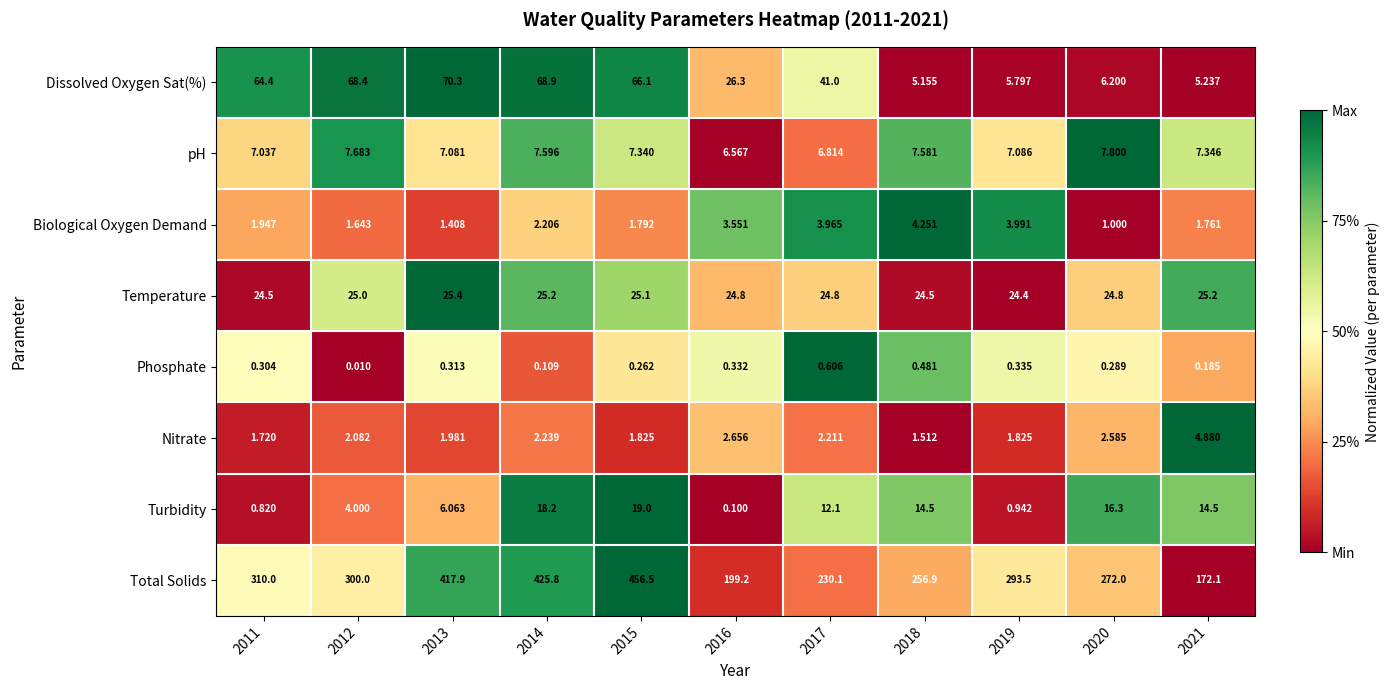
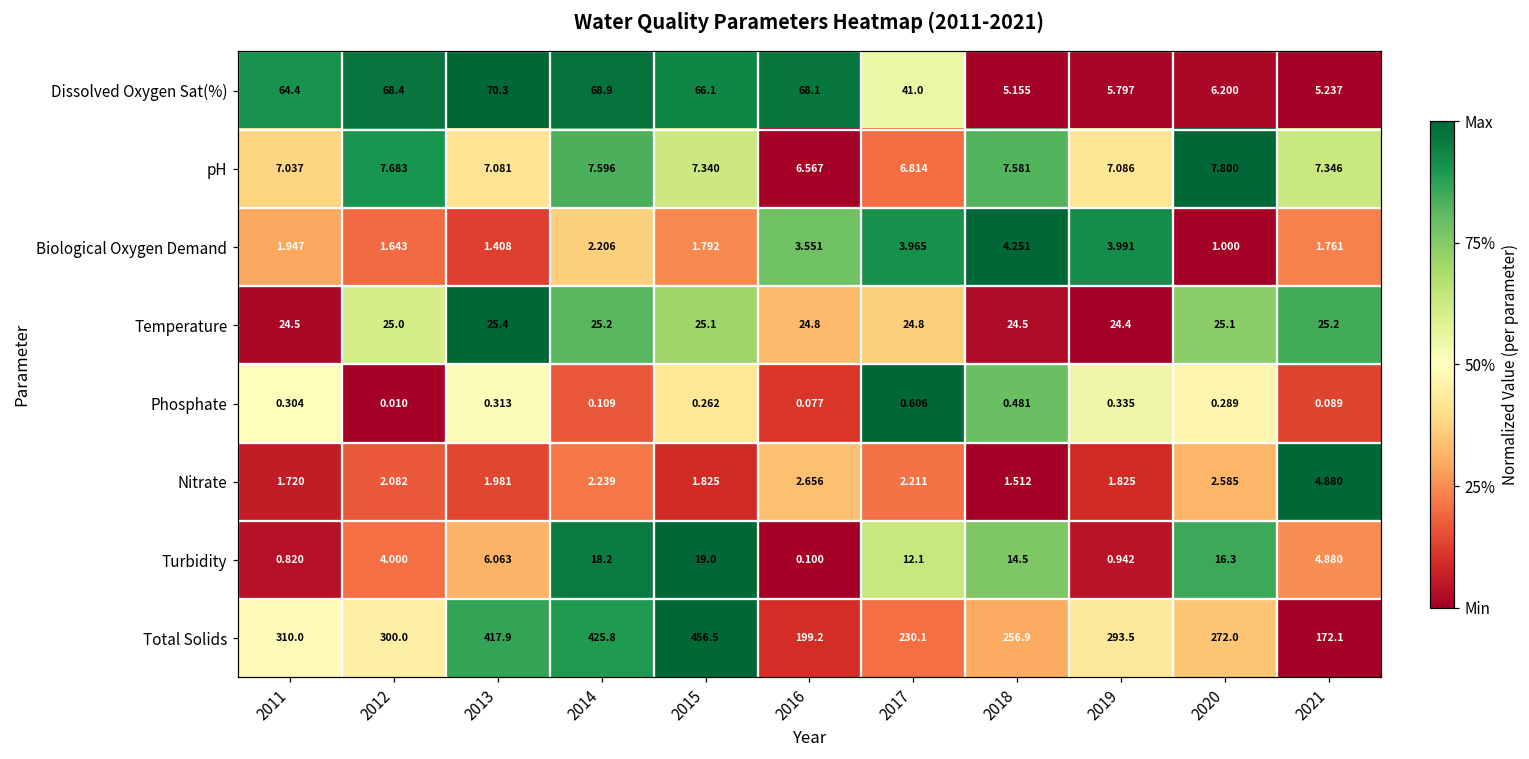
  {
    "Dissolved Oxygen Sat(%)": {
      "2011": 64.4,
      "2012": 68.4,
      "2013": 70.3,
      "2014": 68.9,
      "2015": 66.1,
-     "2016": 26.3,
+     "2016": 68.1,
      "2017": 41.0,
      "2018": 5.155,
      "2019": 5.797,
      "2020": 6.200,
      "2021": 5.237
    },
    "pH": {
      "2011": 7.037,
      "2012": 7.683,
      "2013": 7.081,
      "2014": 7.596,
      "2015": 7.340,
      "2016": 6.567,
      "2017": 6.814,
      "2018": 7.581,
      "2019": 7.086,
      "2020": 7.800,
      "2021": 7.346
    },
    "Biological Oxygen Demand": {
      "2011": 1.947,
      "2012": 1.643,
      "2013": 1.408,
      "2014": 2.206,
      "2015": 1.792,
      "2016": 3.551,
      "2017": 3.965,
      "2018": 4.251,
      "2019": 3.991,
      "2020": 1.000,
      "2021": 1.761
    },
    "Temperature": {
      "2011": 24.5,
      "2012": 25.0,
      "2013": 25.4,
      "2014": 25.2,
      "2015": 25.1,
      "2016": 24.8,
      "2017": 24.8,
      "2018": 24.5,
      "2019": 24.4,
-     "2020": 24.8,
+     "2020": 25.1,
      "2021": 25.2
    },
    "Phosphate": {
      "2011": 0.304,
      "2012": 0.010,
      "2013": 0.313,
      "2014": 0.109,
      "2015": 0.262,
-     "2016": 0.332,
+     "2016": 0.077,
      "2017": 0.606,
      "2018": 0.481,
      "2019": 0.335,
      "2020": 0.289,
-     "2021": 0.185
+     "2021": 0.089
    },
    "Nitrate": {
      "2011": 1.720,
      "2012": 2.082,
      "2013": 1.981,
      "2014": 2.239,
      "2015": 1.825,
      "2016": 2.656,
      "2017": 2.211,
      "2018": 1.512,
      "2019": 1.825,
      "2020": 2.585,
      "2021": 4.880
    },
    "Turbidity": {
      "2011": 0.820,
      "2012": 4.000,
      "2013": 6.063,
      "2014": 18.2,
      "2015": 19.0,
      "2016": 0.100,
      "2017": 12.1,
      "2018": 14.5,
      "2019": 0.942,
      "2020": 16.3,
-     "2021": 14.5
+     "2021": 4.880
    },
    "Total Solids": {
      "2011": 310.0,
      "2012": 300.0,
      "2013": 417.9,
      "2014": 425.8,
      "2015": 456.5,
      "2016": 199.2,
      "2017": 230.1,
      "2018": 256.9,
      "2019": 293.5,
      "2020": 272.0,
      "2021": 172.1
    }
  }
